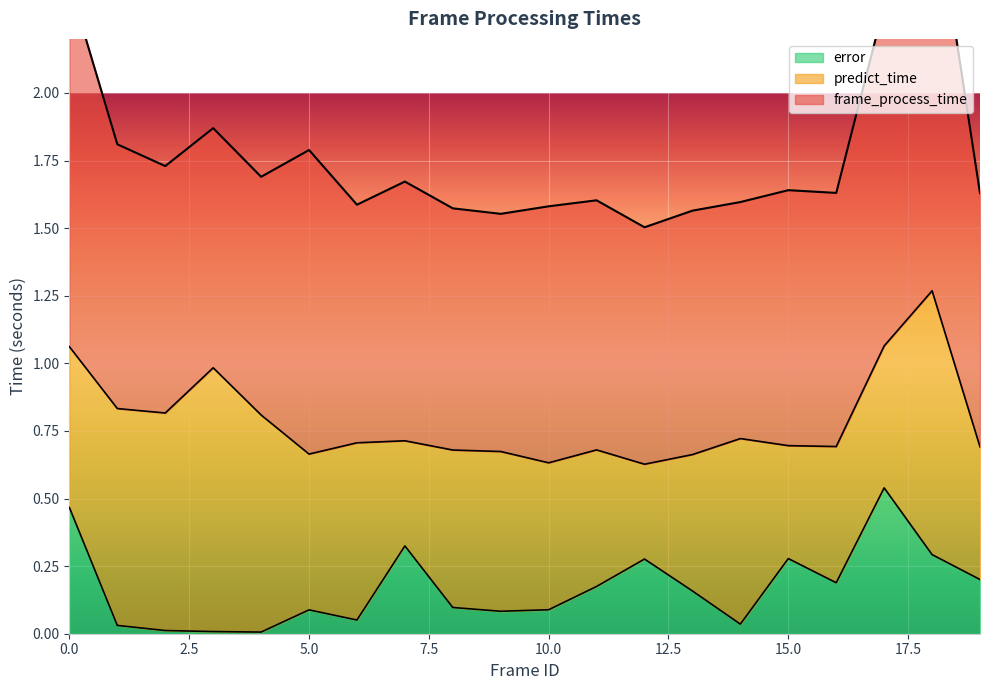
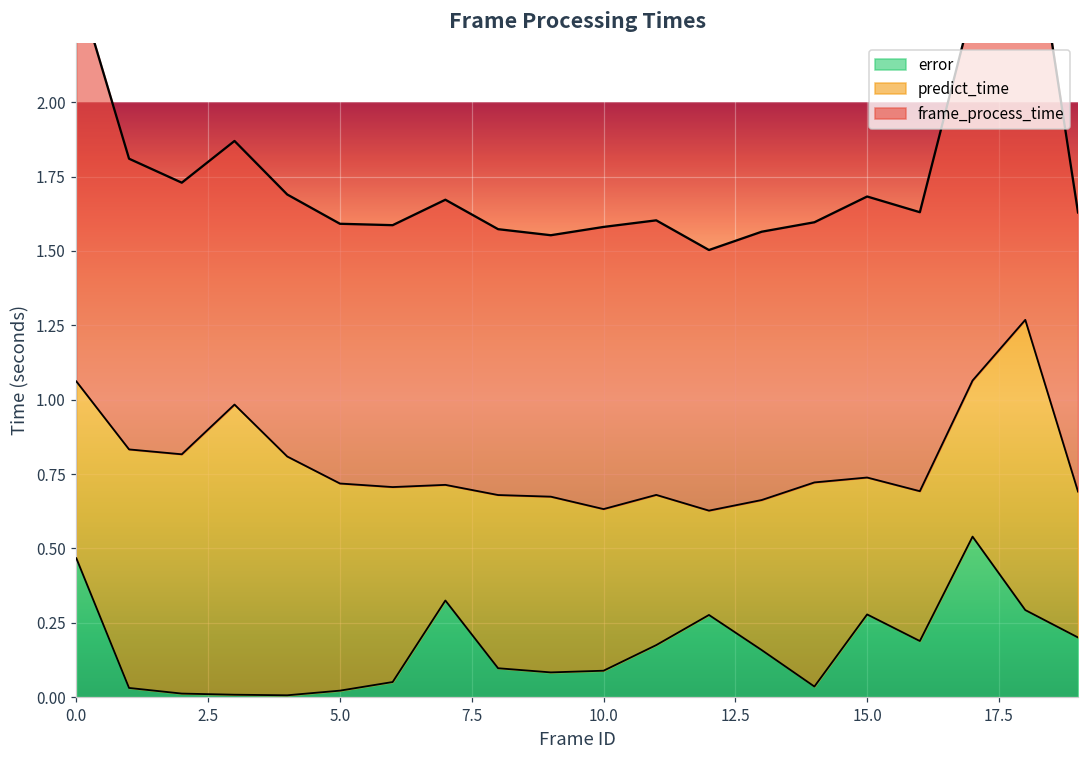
  {
    "error": {
      "0.0": 0.47,
-     "5.0": 0.09,
+     "5.0": 0.02,
      "10.0": 0.09,
      "15.0": 0.28
    },
    "predict_time": {
      "0.0": 0.59,
-     "5.0": 0.58,
+     "5.0": 0.70,
      "10.0": 0.54,
-     "15.0": 0.42
+     "15.0": 0.46
    },
    "frame_process_time": {
-     "5.0": 1.12,
+     "5.0": 0.87,
      "10.0": 0.95,
      "15.0": 0.94
    }
  }
